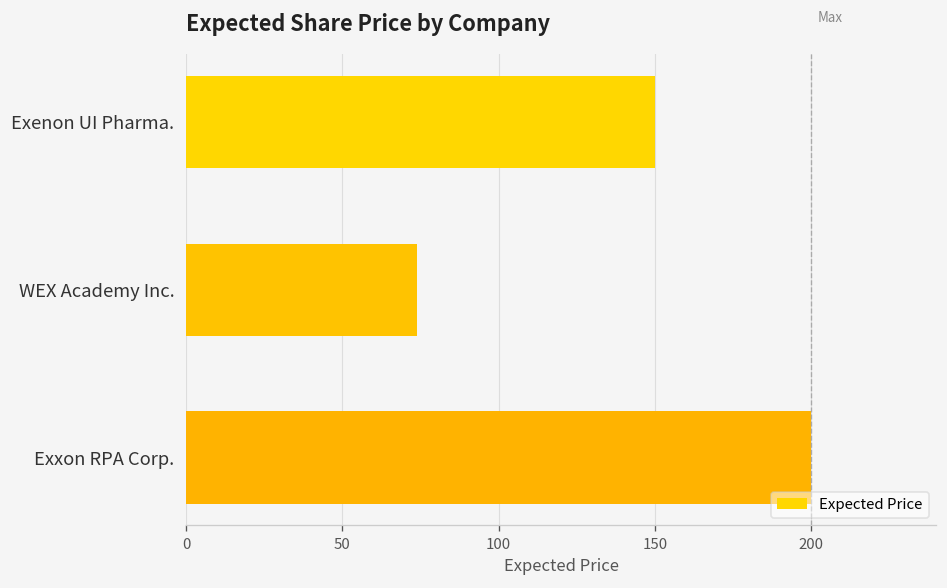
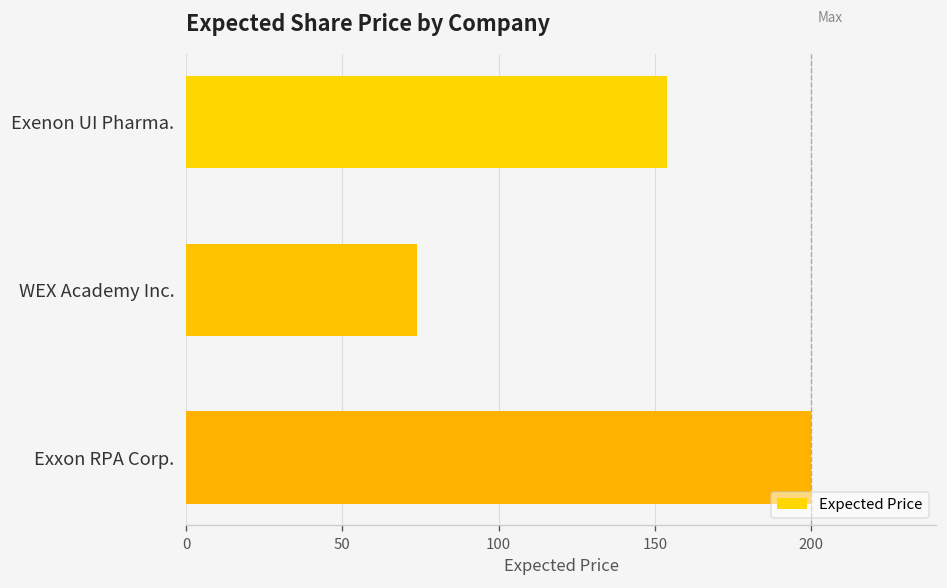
  {
-   "Exenon UI Pharma.": 150,
+   "Exenon UI Pharma.": 154,
    "WEX Academy Inc.": 74,
    "Exxon RPA Corp.": 200
  }
